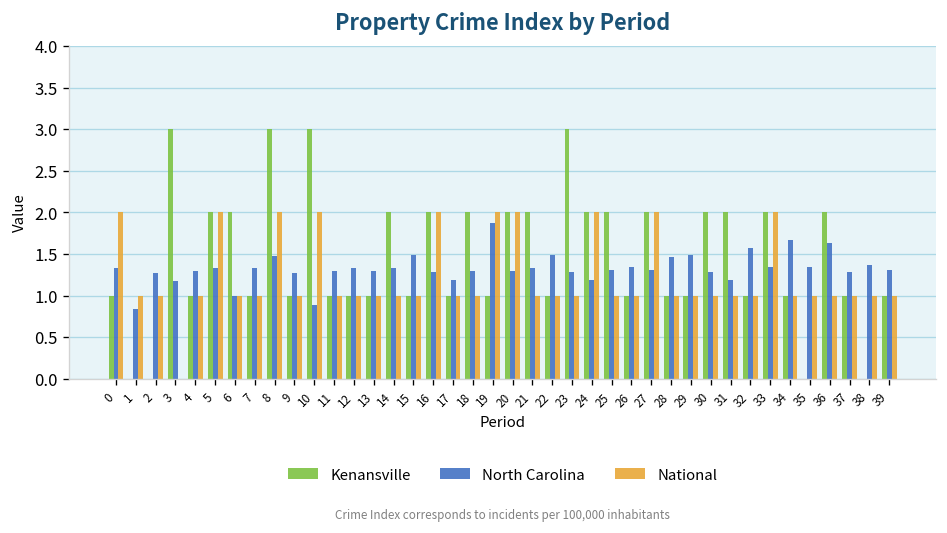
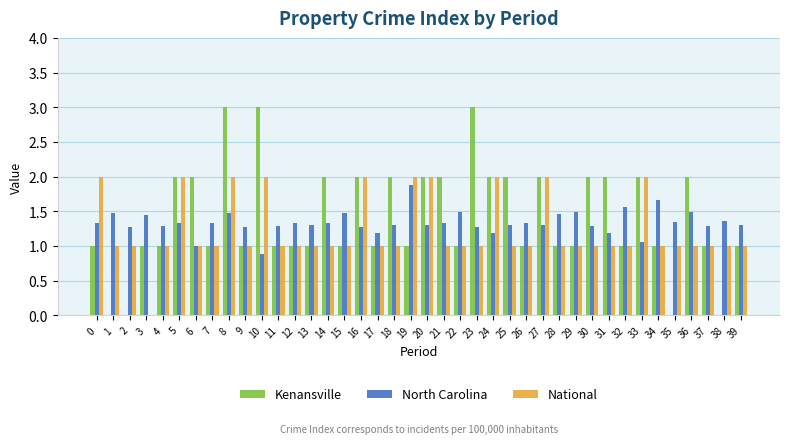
  {
    "Kenansville": {
      "0": 1,
      "1": 0,
      "2": 0,
-     "3": 3,
+     "3": 1,
      "4": 1,
      "5": 2,
      "6": 2,
      "7": 1,
      "8": 3,
      "9": 1,
      "10": 3,
      "11": 1,
      "12": 1,
      "13": 1,
      "14": 2,
      "15": 1,
      "16": 2,
      "17": 1,
      "18": 2,
      "19": 1,
      "20": 2,
      "21": 2,
      "22": 1,
      "23": 3,
      "24": 2,
      "25": 2,
      "26": 1,
      "27": 2,
      "28": 1,
      "29": 1,
      "30": 2,
      "31": 2,
      "32": 1,
      "33": 2,
      "34": 1,
      "35": 0,
      "36": 2,
      "37": 1,
      "38": 0,
      "39": 1
    },
    "North Carolina": {
      "0": 1.3,
-     "1": 0.8,
+     "1": 1.5,
      "2": 1.3,
-     "3": 1.2,
+     "3": 1.4,
      "4": 1.3,
      "5": 1.3,
      "6": 1.0,
      "7": 1.3,
      "8": 1.5,
      "9": 1.3,
      "10": 0.9,
      "11": 1.3,
      "12": 1.3,
      "13": 1.3,
      "14": 1.3,
      "15": 1.5,
      "16": 1.3,
      "17": 1.2,
      "18": 1.3,
      "19": 1.9,
      "20": 1.3,
      "21": 1.3,
      "22": 1.5,
      "23": 1.3,
      "24": 1.2,
      "25": 1.3,
      "26": 1.3,
      "27": 1.3,
      "28": 1.5,
      "29": 1.5,
      "30": 1.3,
      "31": 1.2,
      "32": 1.6,
-     "33": 1.3,
+     "33": 1.1,
      "34": 1.7,
      "35": 1.3,
-     "36": 1.6,
+     "36": 1.5,
      "37": 1.3,
      "38": 1.4,
      "39": 1.3
    },
    "National": {
      "0": 2.0,
      "1": 1.0,
      "2": 1.0,
      "3": 0.0,
      "4": 1.0,
      "5": 2.0,
      "6": 1.0,
      "7": 1.0,
      "8": 2.0,
      "9": 1.0,
      "10": 2.0,
      "11": 1.0,
      "12": 1.0,
      "13": 1.0,
      "14": 1.0,
      "15": 1.0,
      "16": 2.0,
      "17": 1.0,
      "18": 1.0,
      "19": 2.0,
      "20": 2.0,
      "21": 1.0,
      "22": 1.0,
      "23": 1.0,
      "24": 2.0,
      "25": 1.0,
      "26": 1.0,
      "27": 2.0,
      "28": 1.0,
      "29": 1.0,
      "30": 1.0,
      "31": 1.0,
      "32": 1.0,
      "33": 2.0,
      "34": 1.0,
      "35": 1.0,
      "36": 1.0,
      "37": 1.0,
      "38": 1.0,
      "39": 1.0
    }
  }
